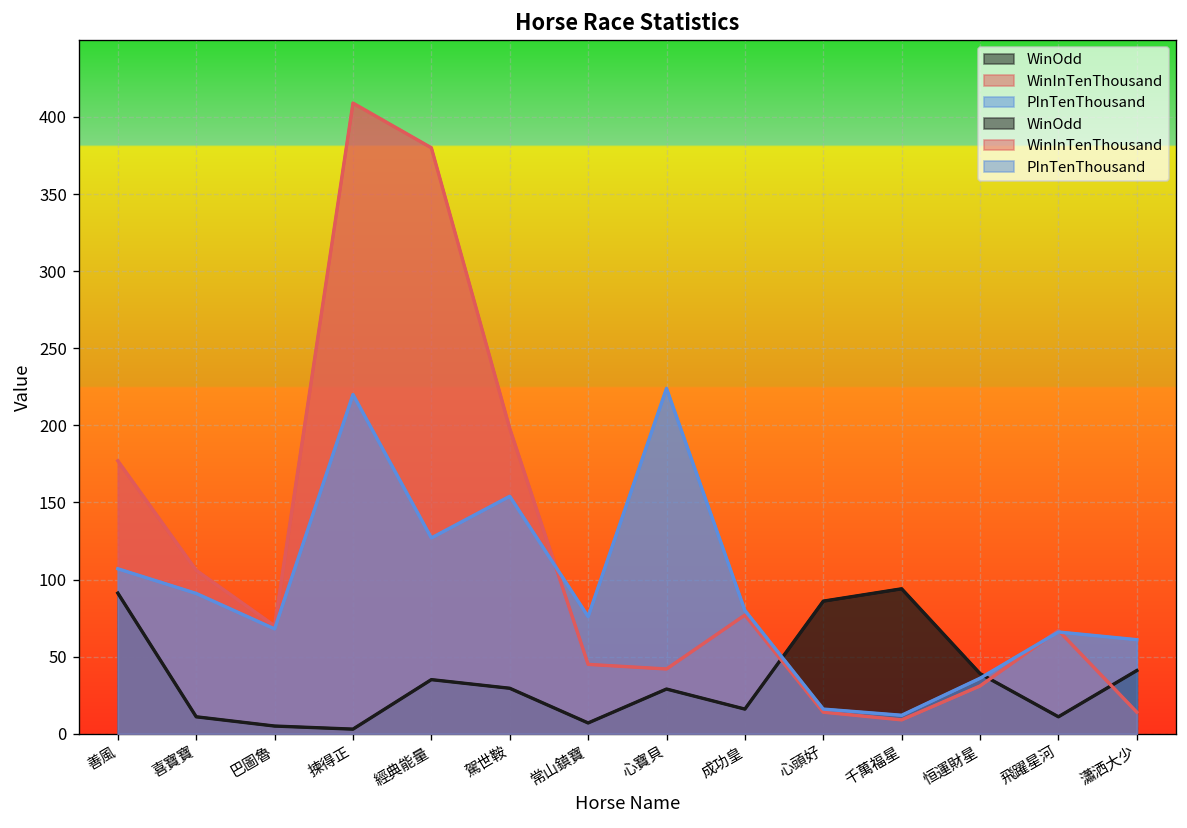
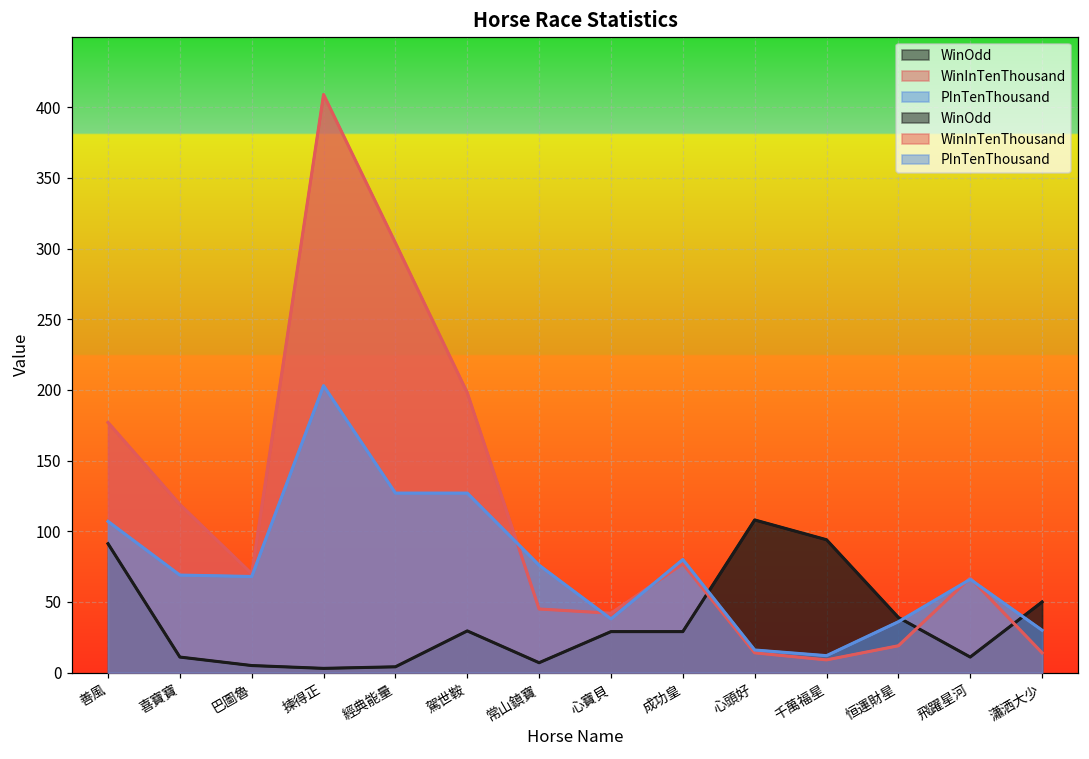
  {
    "WinOdd": {
      "善風": 91,
      "喜寶寶": 11,
      "巴圖魯": 5,
      "揀得正": 3,
-     "經典能量": 35,
+     "經典能量": 4,
      "駕世鞍": 30,
      "常山鎮寶": 7,
      "心寶貝": 29,
-     "成功皇": 16,
-     "心頭好": 86,
+     "成功皇": 29,
+     "心頭好": 108,
      "千萬福星": 94,
      "恒運財星": 39,
      "飛躍星河": 11,
-     "瀟洒大少": 41
+     "瀟洒大少": 50
    },
    "WinInTenThousand": {
      "善風": 177,
-     "喜寶寶": 106,
+     "喜寶寶": 119,
      "巴圖魯": 70,
      "揀得正": 409,
-     "經典能量": 380,
+     "經典能量": 304,
      "駕世鞍": 198,
      "常山鎮寶": 45,
      "心寶貝": 42,
      "成功皇": 77,
      "心頭好": 14,
      "千萬福星": 9,
-     "恒運財星": 31,
+     "恒運財星": 19,
      "瀟洒大少": 14
    },
    "PInTenThousand": {
      "善風": 107,
-     "喜寶寶": 91,
+     "喜寶寶": 69,
      "巴圖魯": 68,
-     "揀得正": 220,
+     "揀得正": 203,
      "經典能量": 127,
-     "駕世鞍": 154,
+     "駕世鞍": 127,
      "常山鎮寶": 76,
-     "心寶貝": 224,
+     "心寶貝": 38,
      "成功皇": 80,
      "心頭好": 16,
      "千萬福星": 12,
      "恒運財星": 36,
-     "瀟洒大少": 61
+     "瀟洒大少": 30
    }
  }
